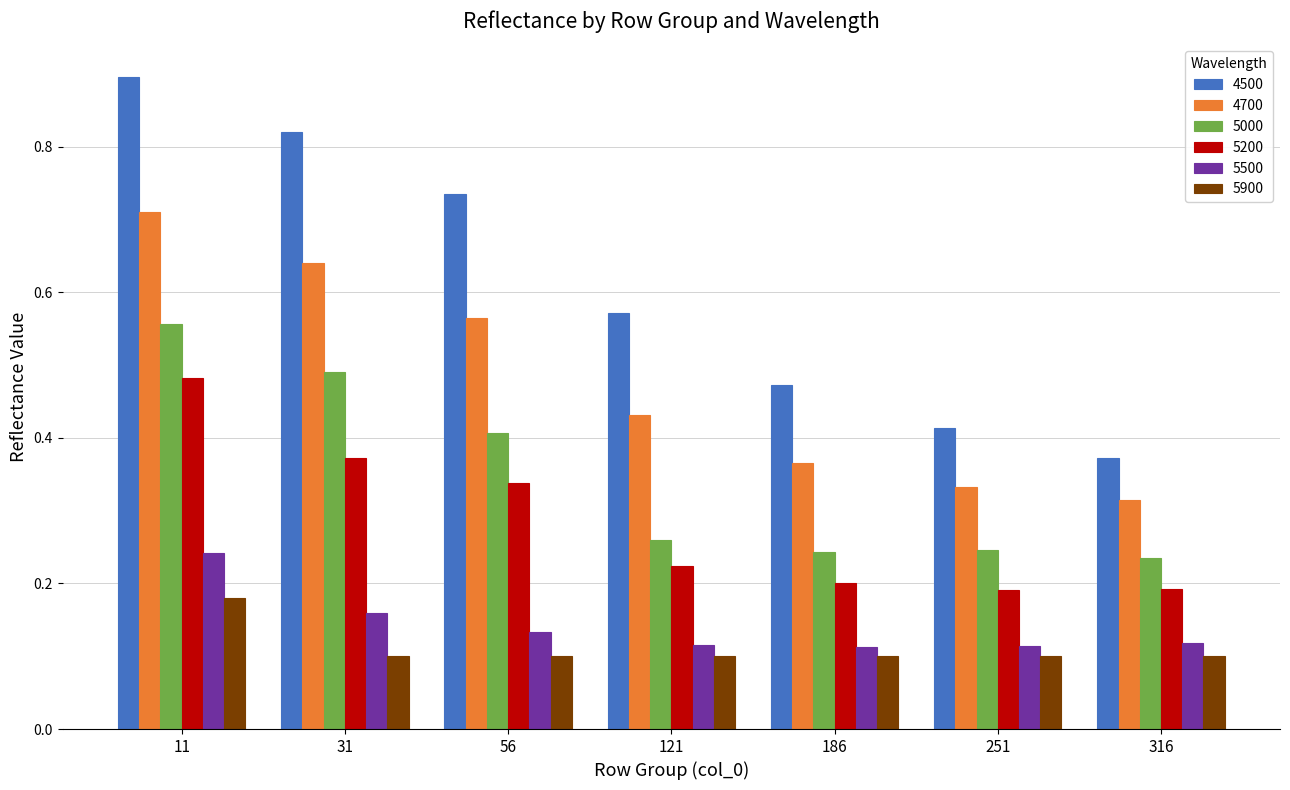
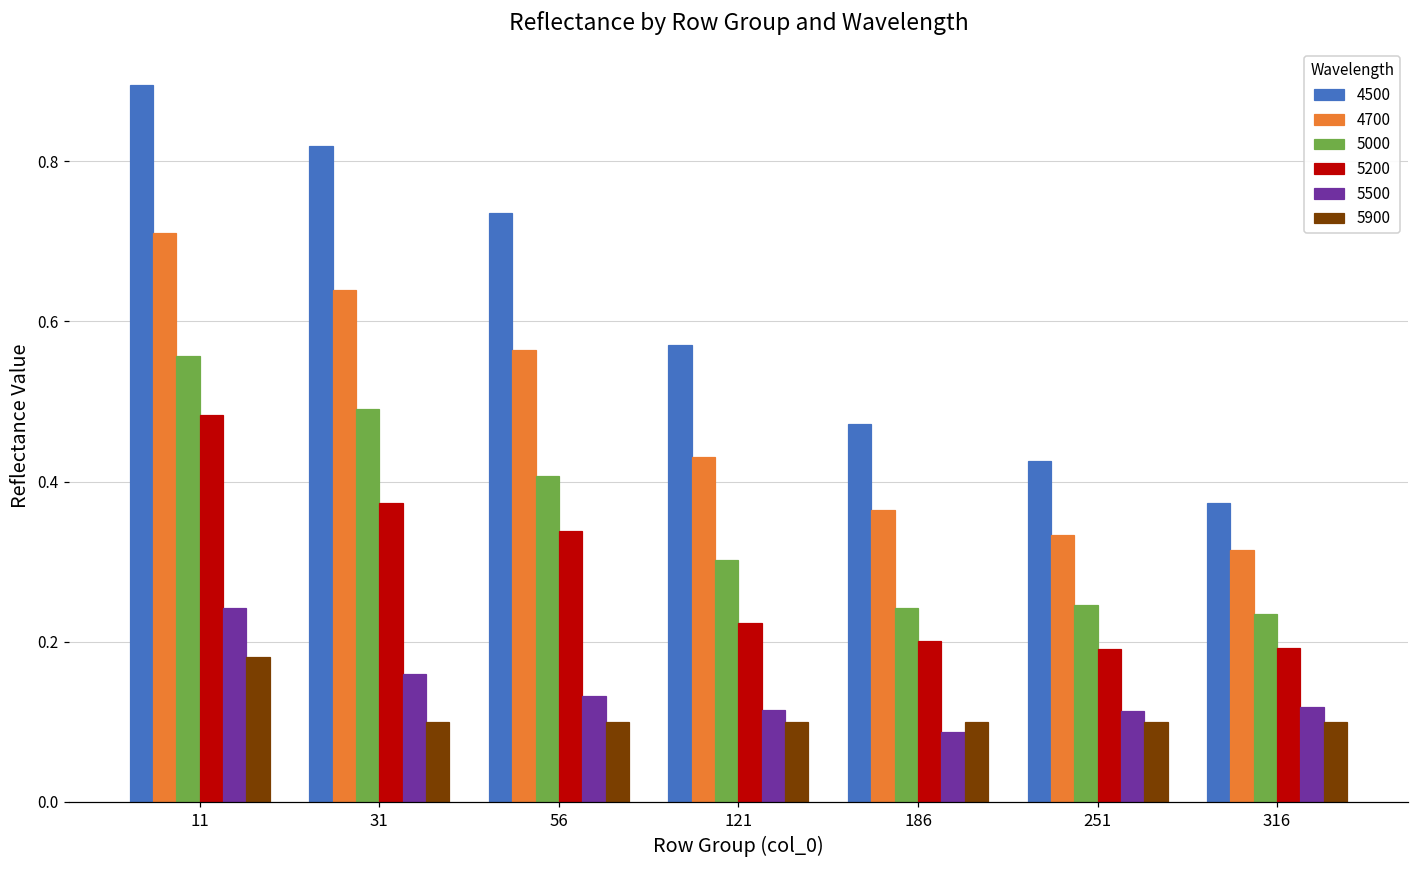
  {
    "4500": {
      "11": 0.90,
      "31": 0.82,
      "56": 0.74,
      "121": 0.57,
      "186": 0.47,
-     "251": 0.41,
+     "251": 0.43,
      "316": 0.37
    },
    "4700": {
      "11": 0.71,
      "31": 0.64,
      "56": 0.56,
      "121": 0.43,
      "186": 0.36,
      "251": 0.33,
      "316": 0.31
    },
    "5000": {
      "11": 0.56,
      "31": 0.49,
      "56": 0.41,
-     "121": 0.26,
+     "121": 0.30,
      "186": 0.24,
      "251": 0.25,
      "316": 0.24
    },
    "5200": {
      "11": 0.48,
      "31": 0.37,
      "56": 0.34,
      "121": 0.22,
      "186": 0.20,
      "251": 0.19,
      "316": 0.19
    },
    "5500": {
      "11": 0.24,
      "31": 0.16,
      "56": 0.13,
      "121": 0.11,
-     "186": 0.11,
+     "186": 0.09,
      "251": 0.11,
      "316": 0.12
    },
    "5900": {
      "11": 0.18,
      "31": 0.10,
      "56": 0.10,
      "121": 0.10,
      "186": 0.10,
      "251": 0.10,
      "316": 0.10
    }
  }
